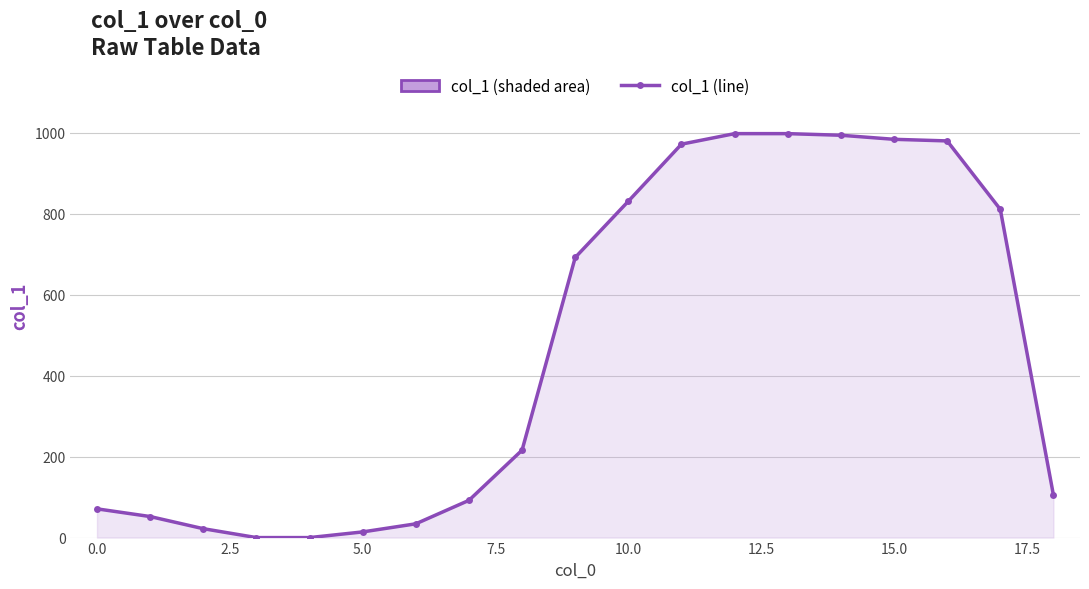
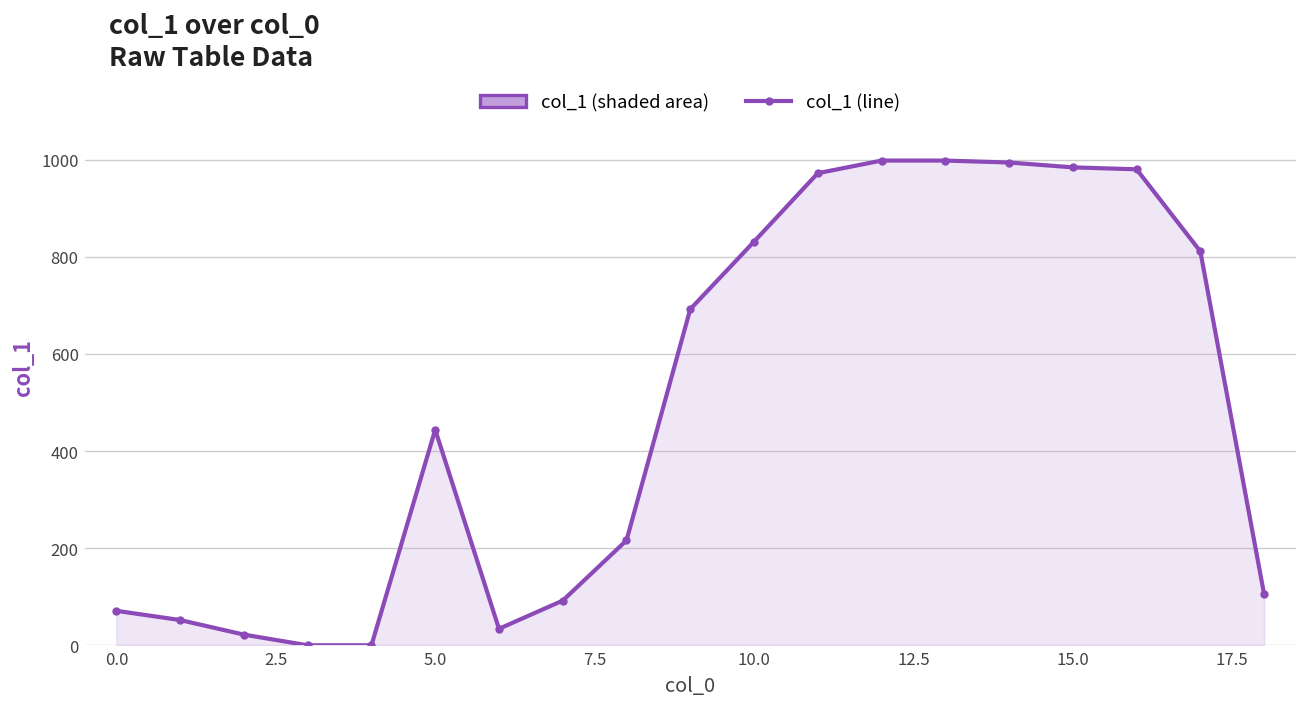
  {
    "0.0": 70,
-   "5.0": 10,
+   "5.0": 440,
    "10.0": 830,
    "15.0": 980
  }
